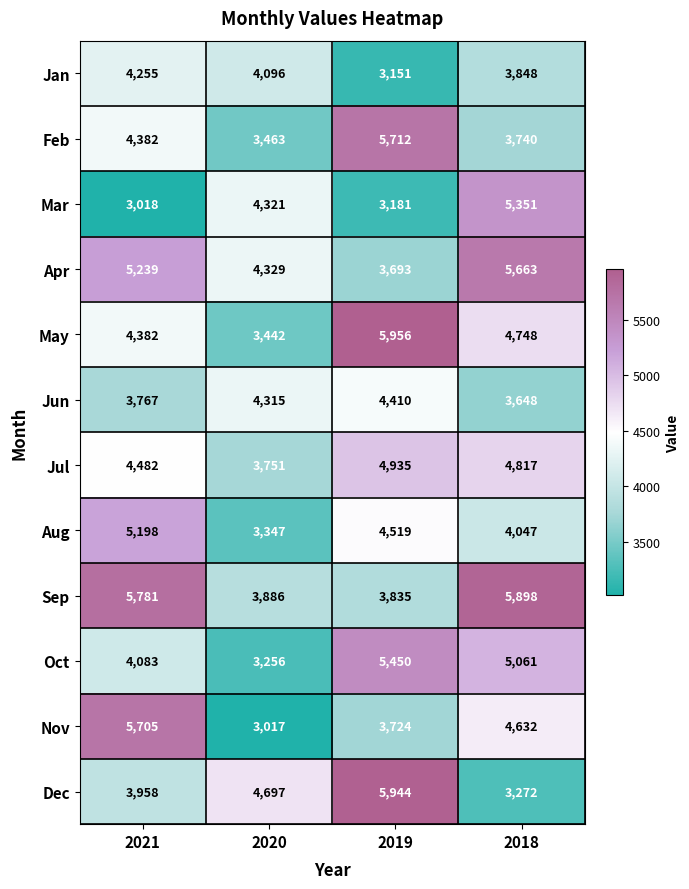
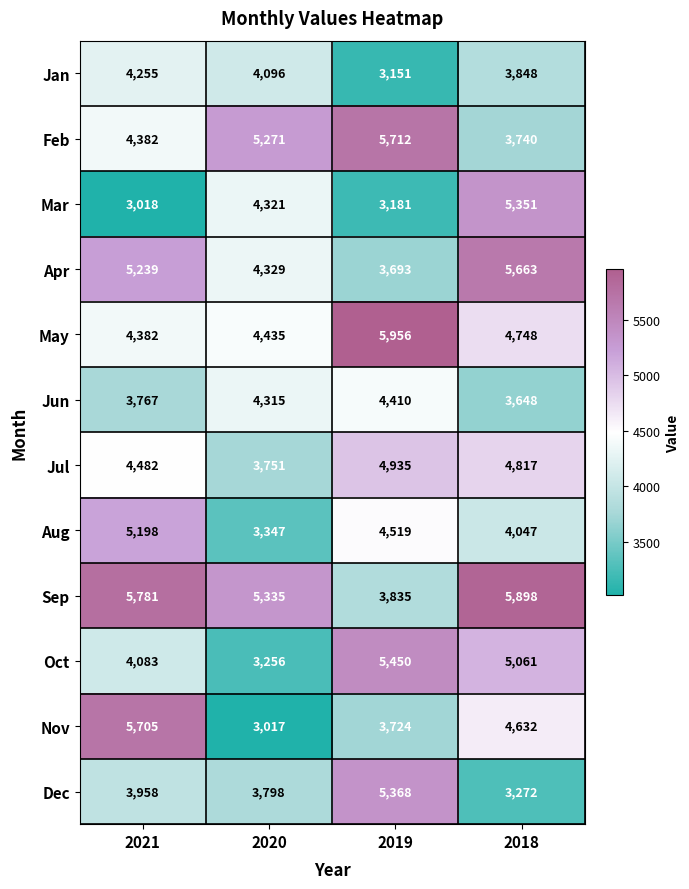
  {
    "Jan": {
      "2021": "4,255",
      "2020": "4,096",
      "2019": "3,151",
      "2018": "3,848"
    },
    "Feb": {
      "2021": "4,382",
-     "2020": "3,463",
+     "2020": "5,271",
      "2019": "5,712",
      "2018": "3,740"
    },
    "Mar": {
      "2021": "3,018",
      "2020": "4,321",
      "2019": "3,181",
      "2018": "5,351"
    },
    "Apr": {
      "2021": "5,239",
      "2020": "4,329",
      "2019": "3,693",
      "2018": "5,663"
    },
    "May": {
      "2021": "4,382",
-     "2020": "3,442",
+     "2020": "4,435",
      "2019": "5,956",
      "2018": "4,748"
    },
    "Jun": {
      "2021": "3,767",
      "2020": "4,315",
      "2019": "4,410",
      "2018": "3,648"
    },
    "Jul": {
      "2021": "4,482",
      "2020": "3,751",
      "2019": "4,935",
      "2018": "4,817"
    },
    "Aug": {
      "2021": "5,198",
      "2020": "3,347",
      "2019": "4,519",
      "2018": "4,047"
    },
    "Sep": {
      "2021": "5,781",
-     "2020": "3,886",
+     "2020": "5,335",
      "2019": "3,835",
      "2018": "5,898"
    },
    "Oct": {
      "2021": "4,083",
      "2020": "3,256",
      "2019": "5,450",
      "2018": "5,061"
    },
    "Nov": {
      "2021": "5,705",
      "2020": "3,017",
      "2019": "3,724",
      "2018": "4,632"
    },
    "Dec": {
      "2021": "3,958",
-     "2020": "4,697",
-     "2019": "5,944",
+     "2020": "3,798",
+     "2019": "5,368",
      "2018": "3,272"
    }
  }
